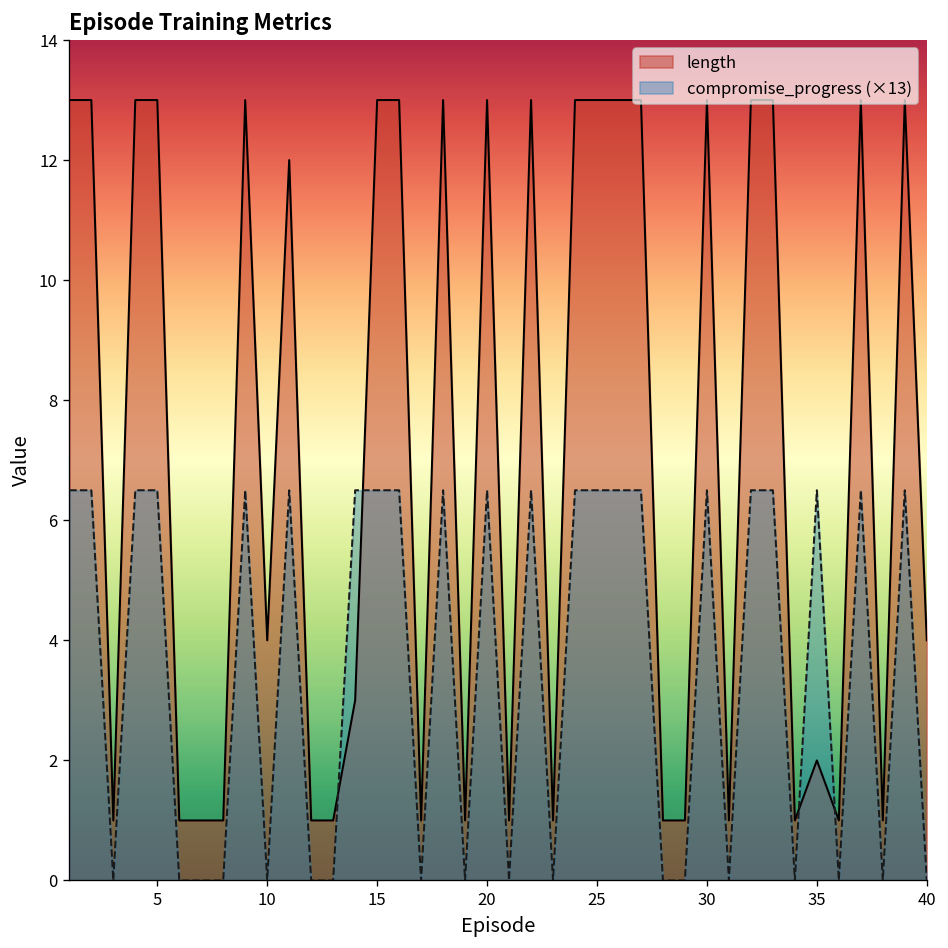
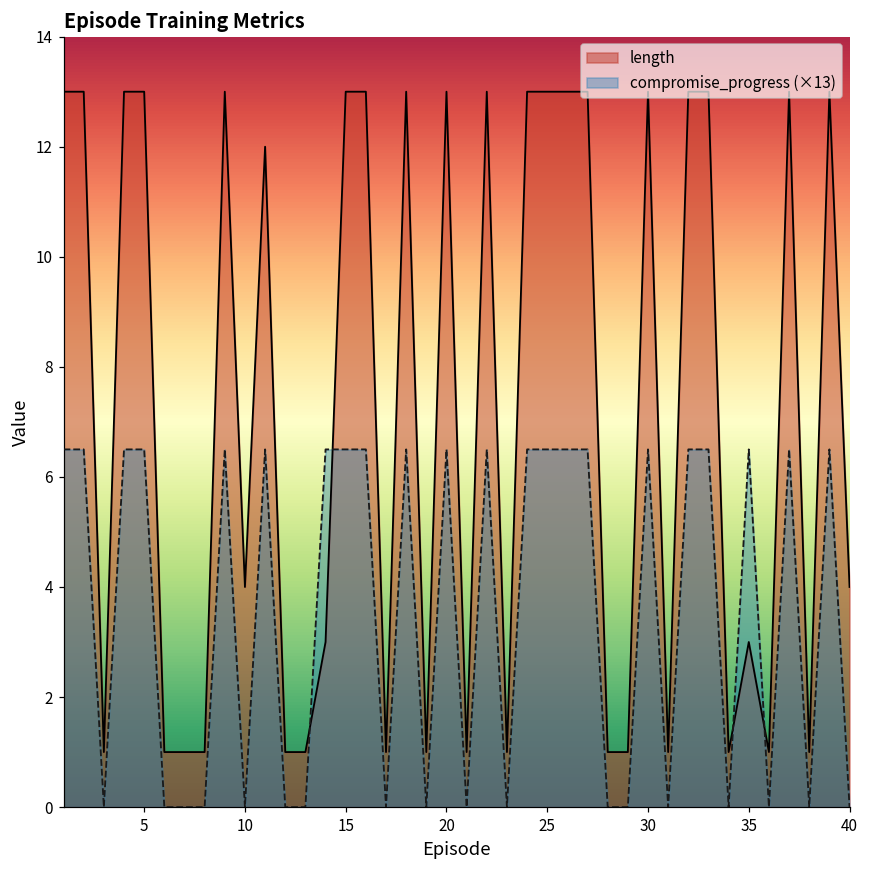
  {
    "length": {
      "5": 13,
      "10": 4,
      "15": 13,
      "20": 13,
      "25": 13,
-     "35": 2,
+     "35": 3,
      "40": 4
    },
    "compromise_progress (×13)": {
      "5": 6.5,
      "10": 0,
      "15": 6.5,
      "20": 6.5,
      "25": 6.5,
      "30": 6.5,
      "35": 6.5,
      "40": 0
    }
  }
